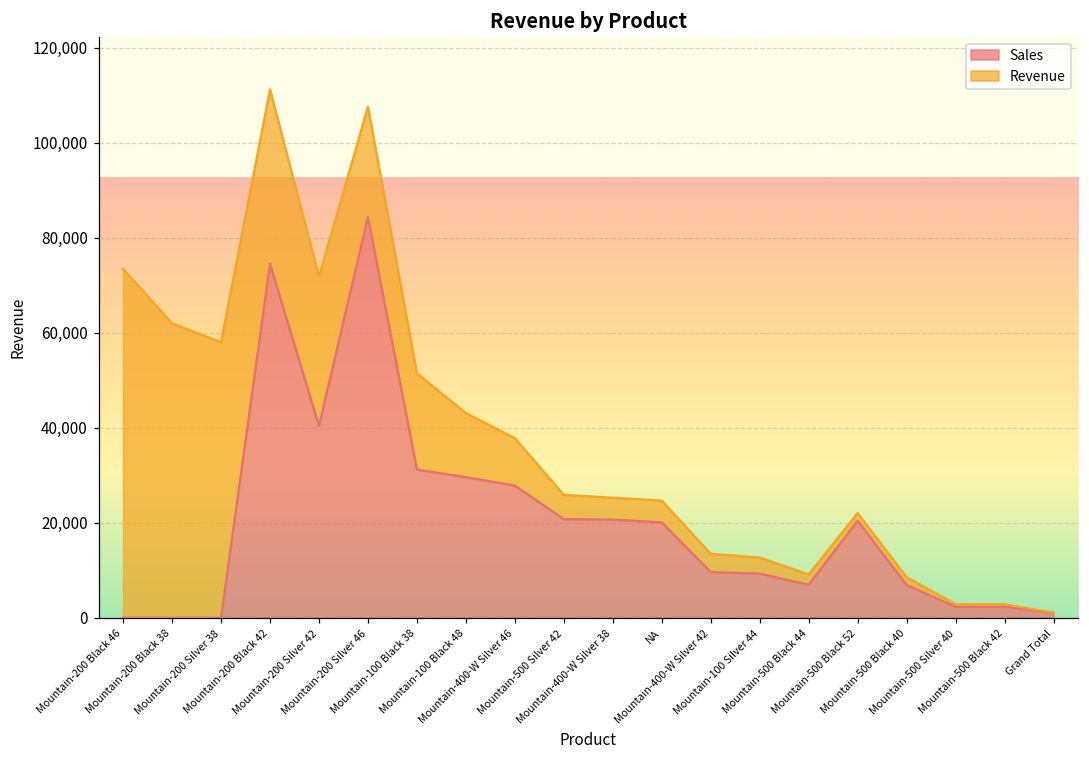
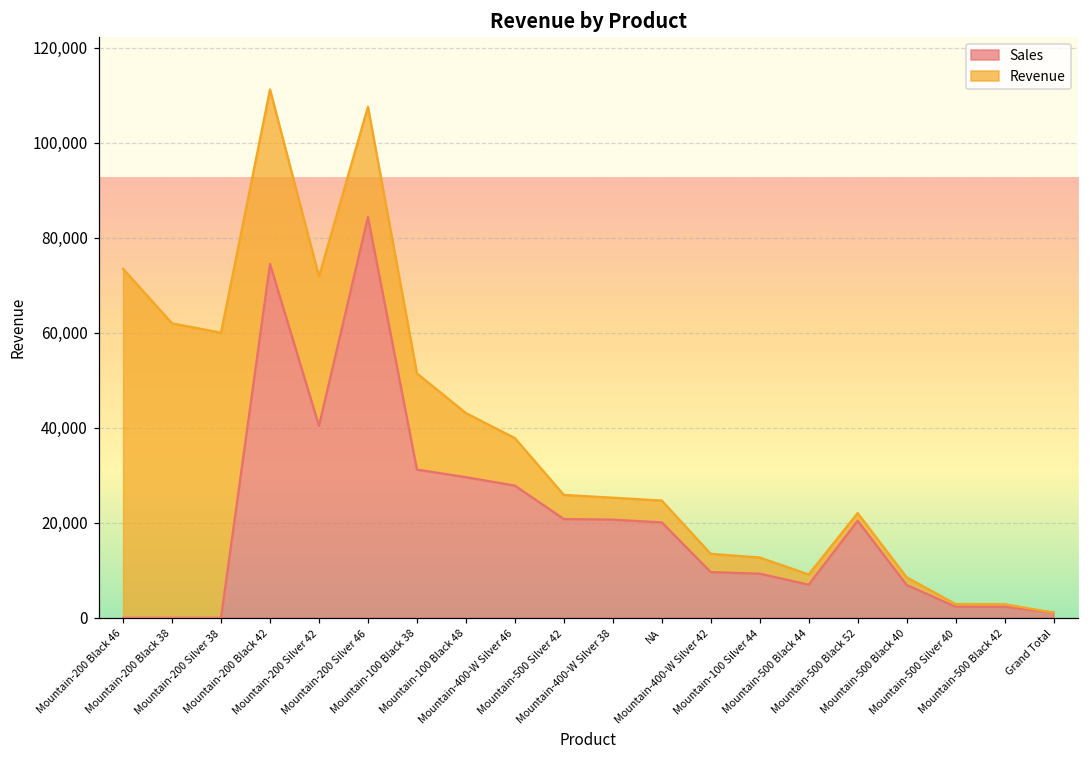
  {
    "Sales": {
      "Mountain-200 Black 46": "0",
      "Mountain-200 Black 38": "0",
      "Mountain-200 Silver 38": "0",
      "Mountain-200 Black 42": "74,000",
      "Mountain-200 Silver 42": "40,000",
      "Mountain-200 Silver 46": "84,000",
      "Mountain-100 Black 38": "31,000",
      "Mountain-100 Black 48": "30,000",
      "Mountain-400-W Silver 46": "28,000",
      "Mountain-500 Silver 42": "21,000",
      "Mountain-400-W Silver 38": "21,000",
      "NA": "20,000",
      "Mountain-400-W Silver 42": "10,000",
      "Mountain-100 Silver 44": "9,000",
      "Mountain-500 Black 44": "7,000",
      "Mountain-500 Black 52": "20,000",
      "Mountain-500 Black 40": "7,000"
    },
    "Revenue": {
      "Mountain-200 Black 46": "73,000",
      "Mountain-200 Black 38": "62,000",
-     "Mountain-200 Silver 38": "58,000",
+     "Mountain-200 Silver 38": "60,000",
      "Mountain-200 Black 42": "37,000",
      "Mountain-200 Silver 42": "31,000",
      "Mountain-200 Silver 46": "23,000",
      "Mountain-100 Black 38": "20,000",
      "Mountain-100 Black 48": "14,000",
      "Mountain-400-W Silver 46": "10,000",
      "Mountain-500 Silver 42": "5,000",
      "Mountain-400-W Silver 38": "5,000",
      "NA": "5,000",
      "Mountain-400-W Silver 42": "4,000",
      "Mountain-100 Silver 44": "3,000",
      "Mountain-500 Black 44": "2,000",
      "Mountain-500 Black 52": "2,000",
      "Mountain-500 Black 40": "2,000"
    }
  }
